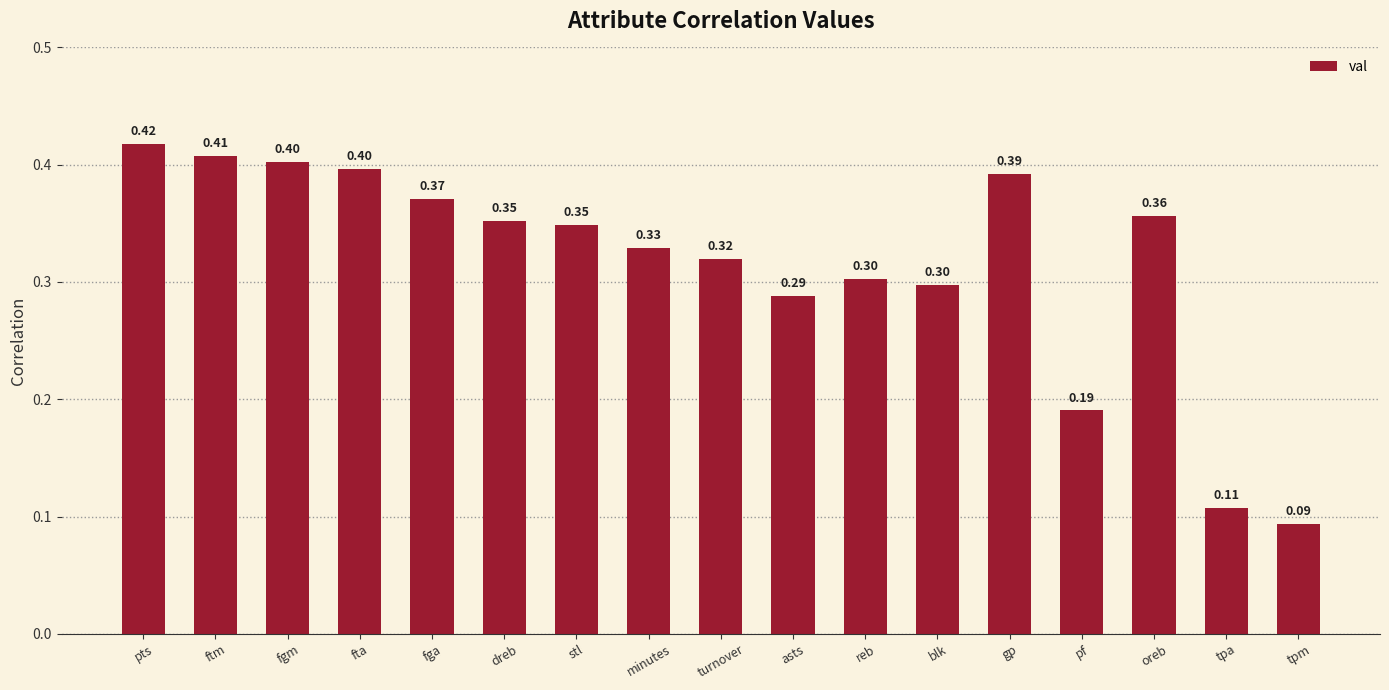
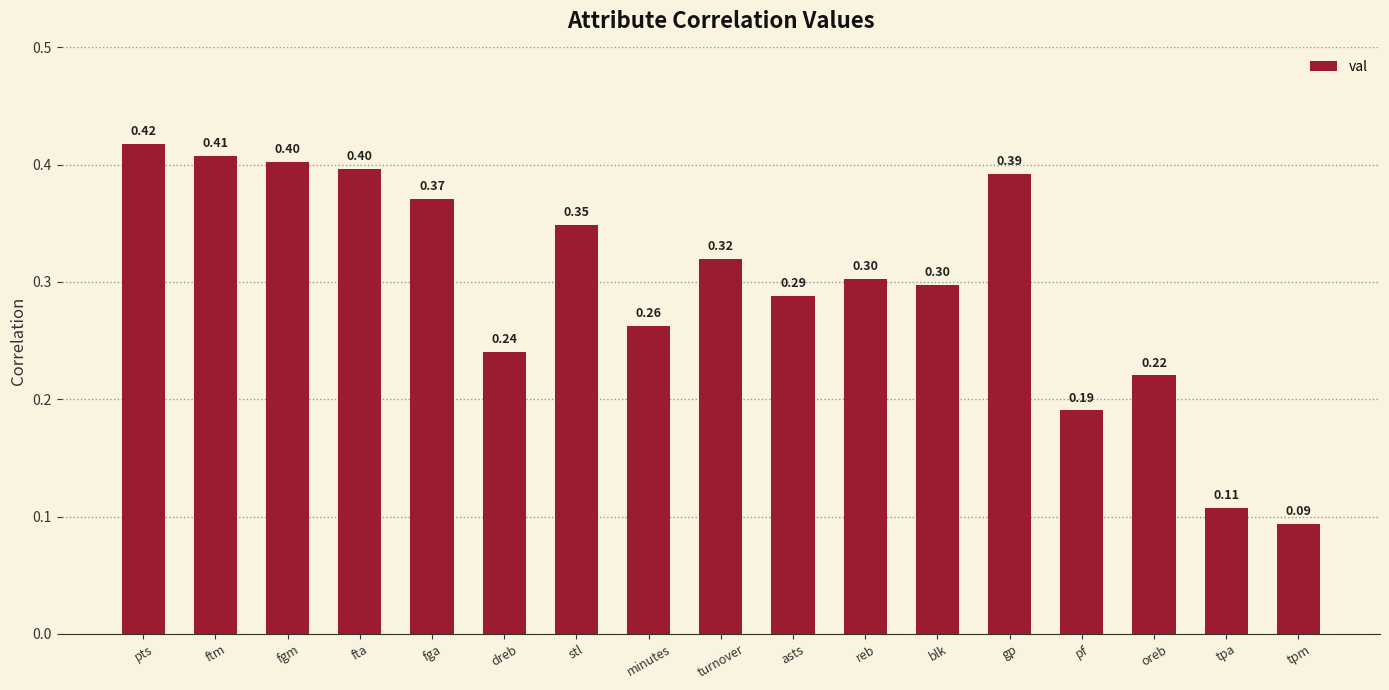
  {
    "pts": 0.42,
    "ftm": 0.41,
    "fgm": 0.40,
    "fta": 0.40,
    "fga": 0.37,
-   "dreb": 0.35,
+   "dreb": 0.24,
    "stl": 0.35,
-   "minutes": 0.33,
+   "minutes": 0.26,
    "turnover": 0.32,
    "asts": 0.29,
    "reb": 0.30,
    "blk": 0.30,
    "gp": 0.39,
    "pf": 0.19,
-   "oreb": 0.36,
+   "oreb": 0.22,
    "tpa": 0.11,
    "tpm": 0.09
  }
